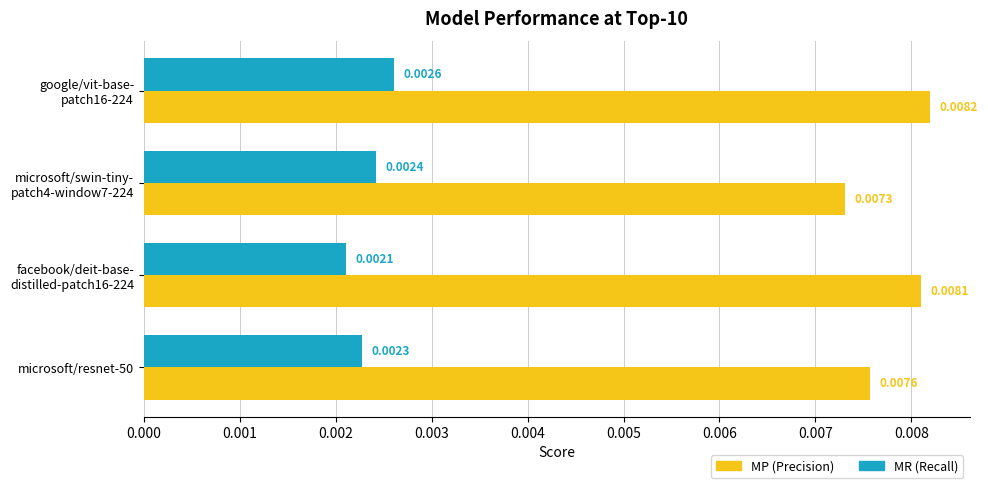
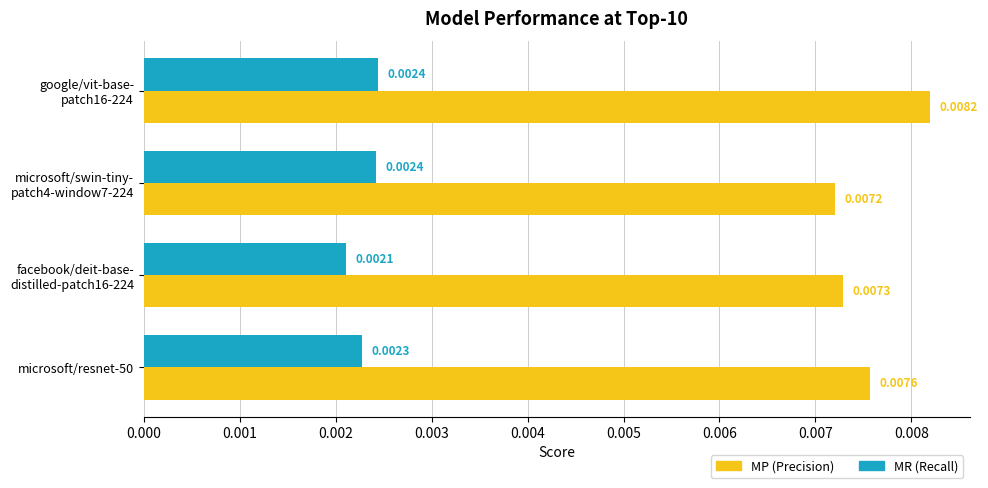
  {
    "MP (Precision)": {
      "google/vit-base- patch16-224": 0.0082,
-     "microsoft/swin-tiny- patch4-window7-224": 0.0073,
-     "facebook/deit-base- distilled-patch16-224": 0.0081,
+     "microsoft/swin-tiny- patch4-window7-224": 0.0072,
+     "facebook/deit-base- distilled-patch16-224": 0.0073,
      "microsoft/resnet-50": 0.0076
    },
    "MR (Recall)": {
-     "google/vit-base- patch16-224": 0.0026,
+     "google/vit-base- patch16-224": 0.0024,
      "microsoft/swin-tiny- patch4-window7-224": 0.0024,
      "facebook/deit-base- distilled-patch16-224": 0.0021,
      "microsoft/resnet-50": 0.0023
    }
  }
